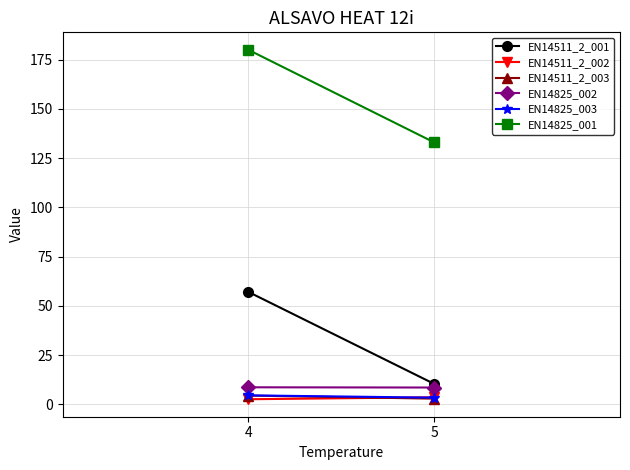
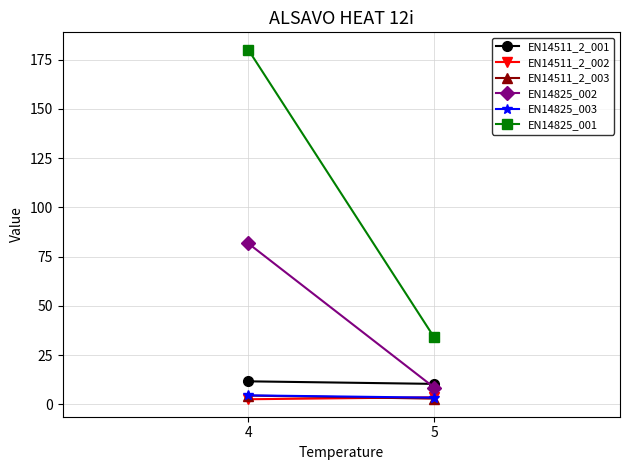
  {
    "EN14511_2_001": {
-     "4": 57,
+     "4": 12,
      "5": 10
    },
    "EN14511_2_002": {
      "4": 3
    },
    "EN14825_002": {
-     "4": 9,
+     "4": 82,
      "5": 9
    },
    "EN14825_001": {
      "4": 180,
-     "5": 133
+     "5": 34
    }
  }
